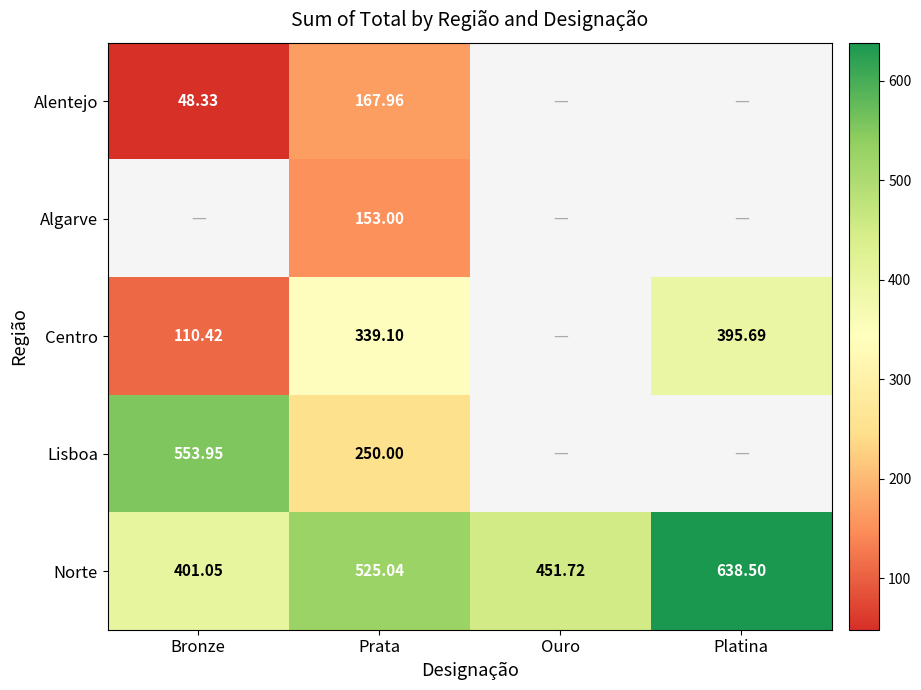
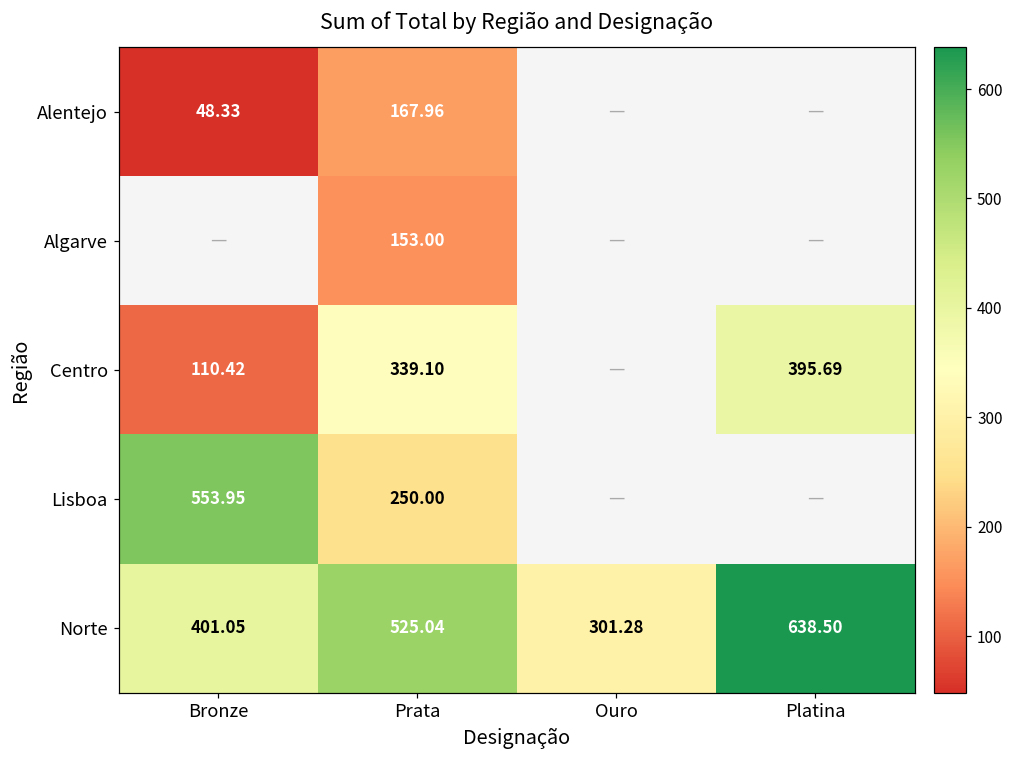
  {
    "Alentejo": {
      "Bronze": 48.33,
      "Prata": 167.96
    },
    "Algarve": {
      "Prata": 153.00
    },
    "Centro": {
      "Bronze": 110.42,
      "Prata": 339.10,
      "Platina": 395.69
    },
    "Lisboa": {
      "Bronze": 553.95,
      "Prata": 250.00
    },
    "Norte": {
      "Bronze": 401.05,
      "Prata": 525.04,
-     "Ouro": 451.72,
+     "Ouro": 301.28,
      "Platina": 638.50
    }
  }
